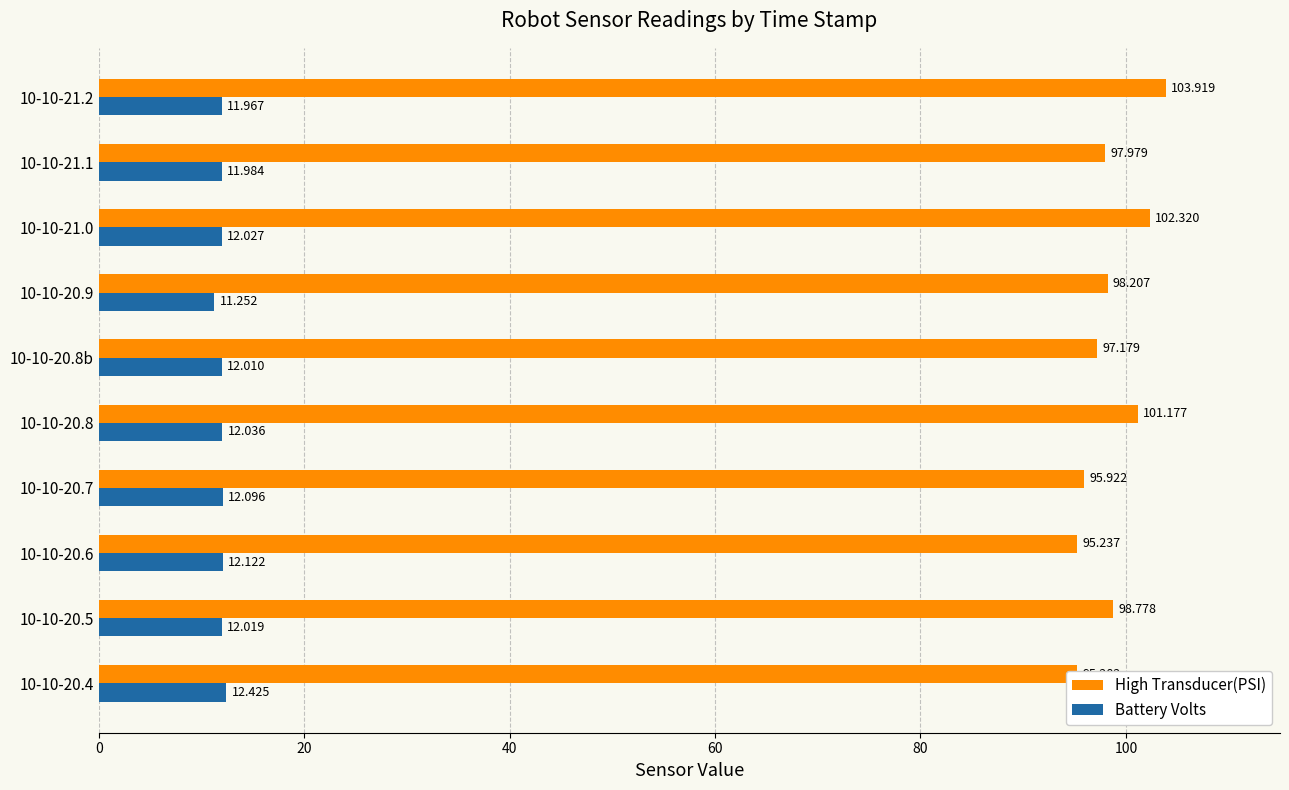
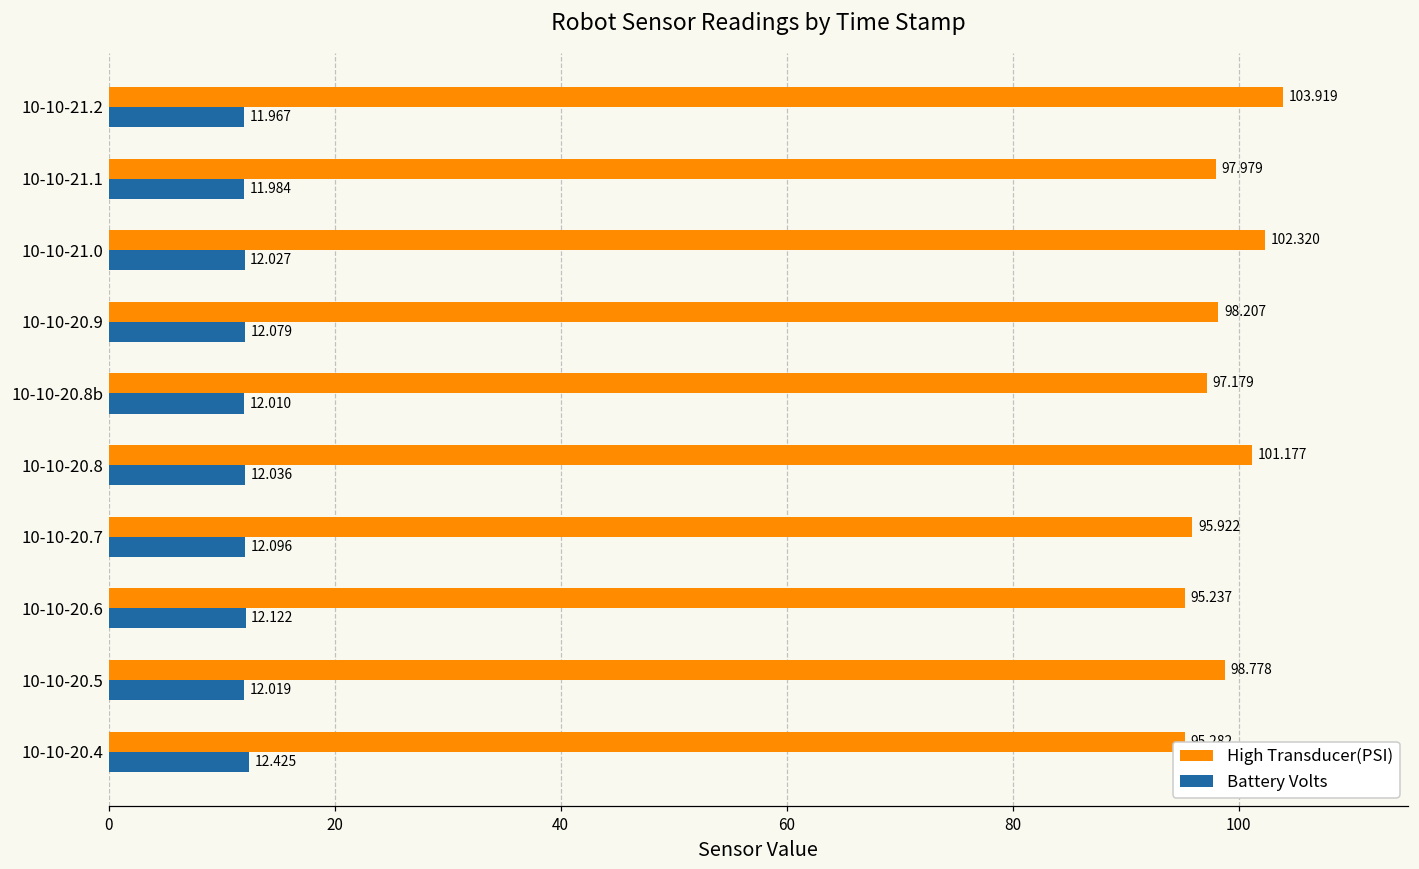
  {
    "High Transducer(PSI)": {
      "10-10-21.2": 103.919,
      "10-10-21.1": 97.979,
      "10-10-21.0": 102.320,
      "10-10-20.9": 98.207,
      "10-10-20.8b": 97.179,
      "10-10-20.8": 101.177,
      "10-10-20.7": 95.922,
      "10-10-20.6": 95.237,
      "10-10-20.5": 98.778
    },
    "Battery Volts": {
      "10-10-21.2": 11.967,
      "10-10-21.1": 11.984,
      "10-10-21.0": 12.027,
-     "10-10-20.9": 11.252,
+     "10-10-20.9": 12.079,
      "10-10-20.8b": 12.010,
      "10-10-20.8": 12.036,
      "10-10-20.7": 12.096,
      "10-10-20.6": 12.122,
      "10-10-20.5": 12.019,
      "10-10-20.4": 12.425
    }
  }
